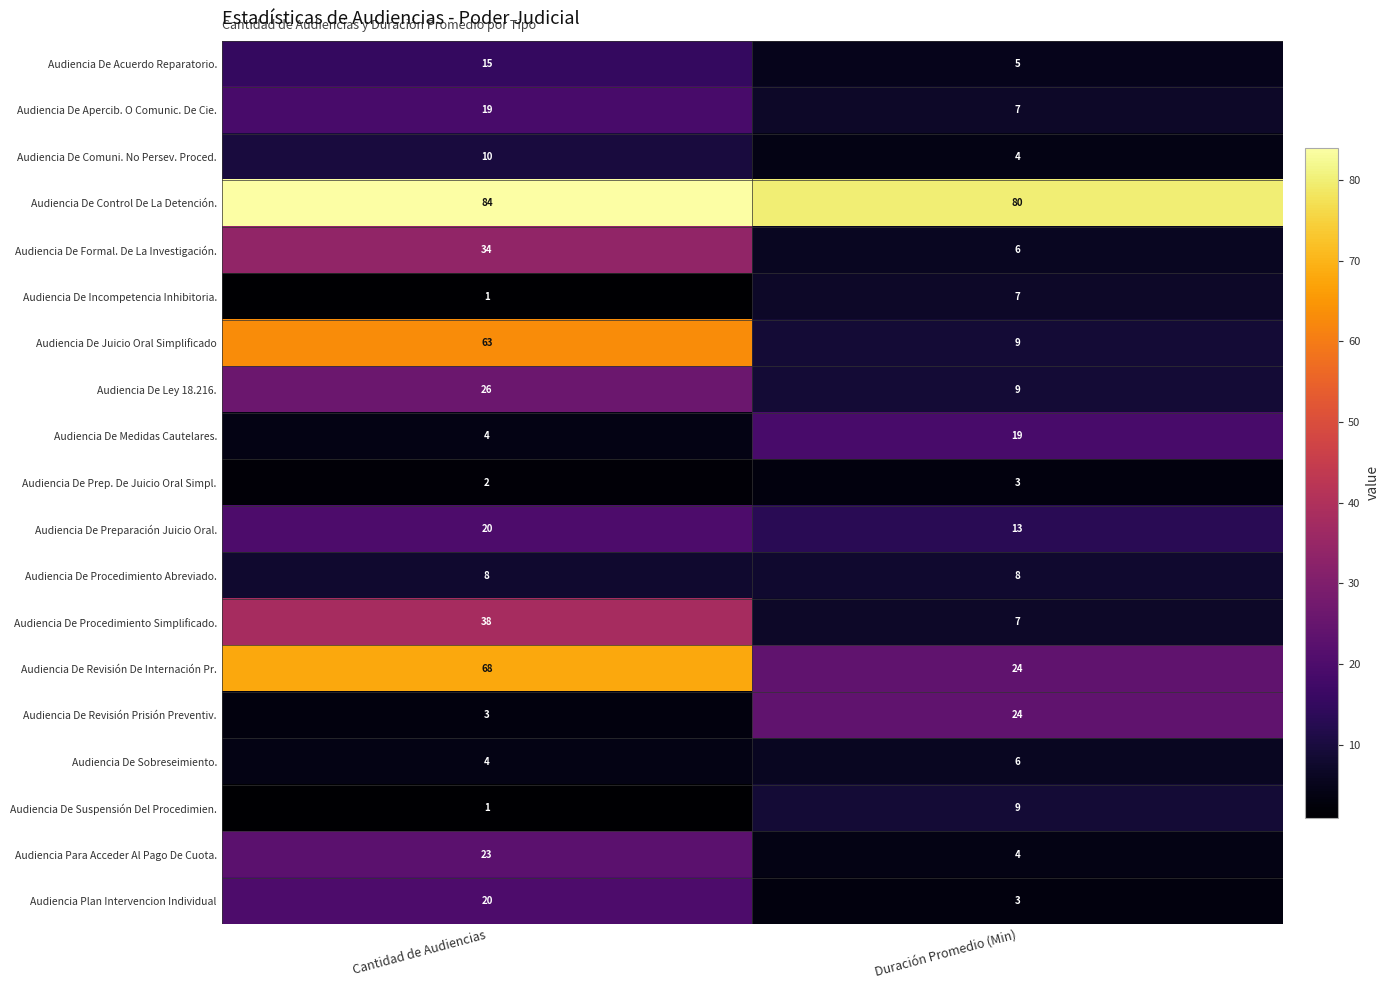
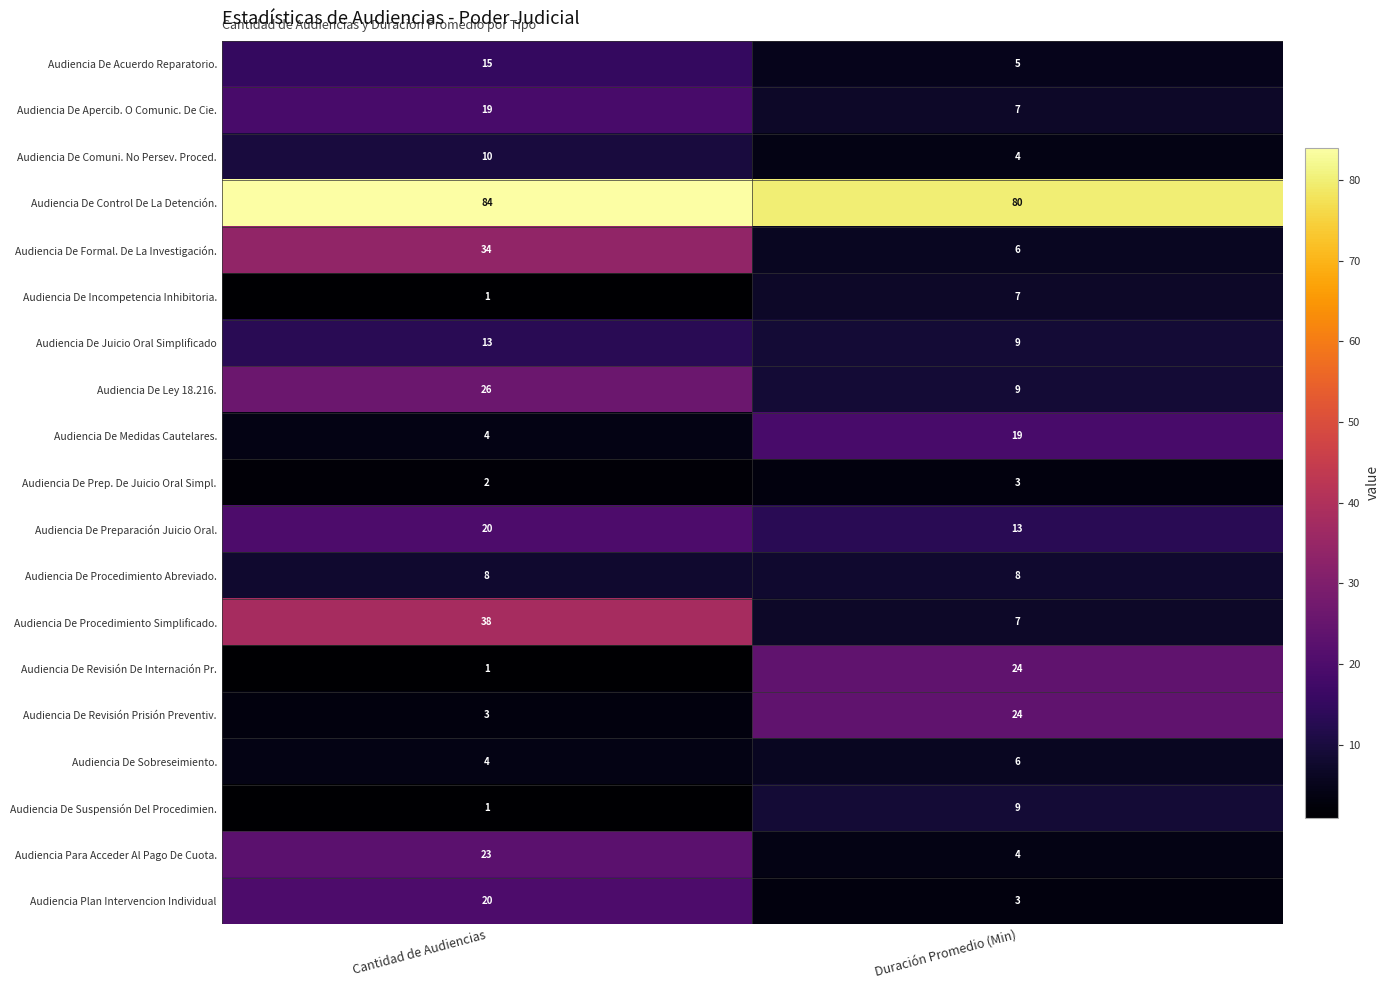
  {
    "Audiencia De Acuerdo Reparatorio.": {
      "Cantidad de Audiencias": 15,
      "Duración Promedio (Min)": 5
    },
    "Audiencia De Apercib. O Comunic. De Cie.": {
      "Cantidad de Audiencias": 19,
      "Duración Promedio (Min)": 7
    },
    "Audiencia De Comuni. No Persev. Proced.": {
      "Cantidad de Audiencias": 10,
      "Duración Promedio (Min)": 4
    },
    "Audiencia De Control De La Detención.": {
      "Cantidad de Audiencias": 84,
      "Duración Promedio (Min)": 80
    },
    "Audiencia De Formal. De La Investigación.": {
      "Cantidad de Audiencias": 34,
      "Duración Promedio (Min)": 6
    },
    "Audiencia De Incompetencia Inhibitoria.": {
      "Cantidad de Audiencias": 1,
      "Duración Promedio (Min)": 7
    },
    "Audiencia De Juicio Oral Simplificado": {
-     "Cantidad de Audiencias": 63,
+     "Cantidad de Audiencias": 13,
      "Duración Promedio (Min)": 9
    },
    "Audiencia De Ley 18.216.": {
      "Cantidad de Audiencias": 26,
      "Duración Promedio (Min)": 9
    },
    "Audiencia De Medidas Cautelares.": {
      "Cantidad de Audiencias": 4,
      "Duración Promedio (Min)": 19
    },
    "Audiencia De Prep. De Juicio Oral Simpl.": {
      "Cantidad de Audiencias": 2,
      "Duración Promedio (Min)": 3
    },
    "Audiencia De Preparación Juicio Oral.": {
      "Cantidad de Audiencias": 20,
      "Duración Promedio (Min)": 13
    },
    "Audiencia De Procedimiento Abreviado.": {
      "Cantidad de Audiencias": 8,
      "Duración Promedio (Min)": 8
    },
    "Audiencia De Procedimiento Simplificado.": {
      "Cantidad de Audiencias": 38,
      "Duración Promedio (Min)": 7
    },
    "Audiencia De Revisión De Internación Pr.": {
-     "Cantidad de Audiencias": 68,
+     "Cantidad de Audiencias": 1,
      "Duración Promedio (Min)": 24
    },
    "Audiencia De Revisión Prisión Preventiv.": {
      "Cantidad de Audiencias": 3,
      "Duración Promedio (Min)": 24
    },
    "Audiencia De Sobreseimiento.": {
      "Cantidad de Audiencias": 4,
      "Duración Promedio (Min)": 6
    },
    "Audiencia De Suspensión Del Procedimien.": {
      "Cantidad de Audiencias": 1,
      "Duración Promedio (Min)": 9
    },
    "Audiencia Para Acceder Al Pago De Cuota.": {
      "Cantidad de Audiencias": 23,
      "Duración Promedio (Min)": 4
    },
    "Audiencia Plan Intervencion Individual": {
      "Cantidad de Audiencias": 20,
      "Duración Promedio (Min)": 3
    }
  }
